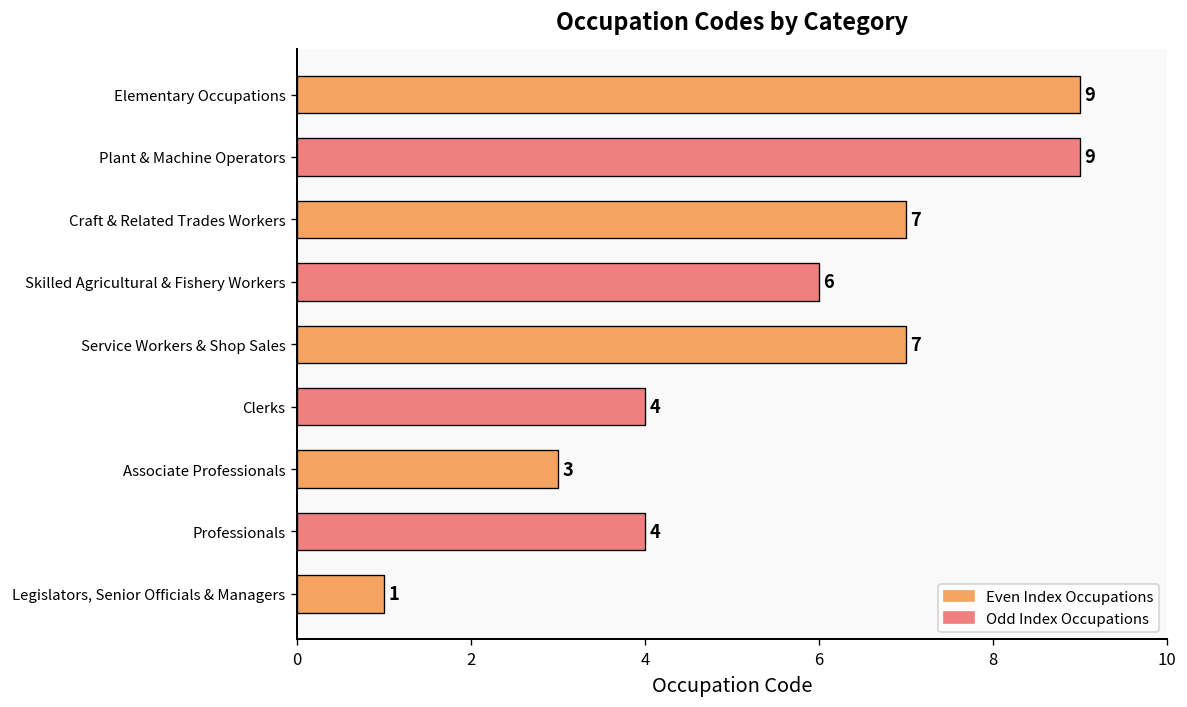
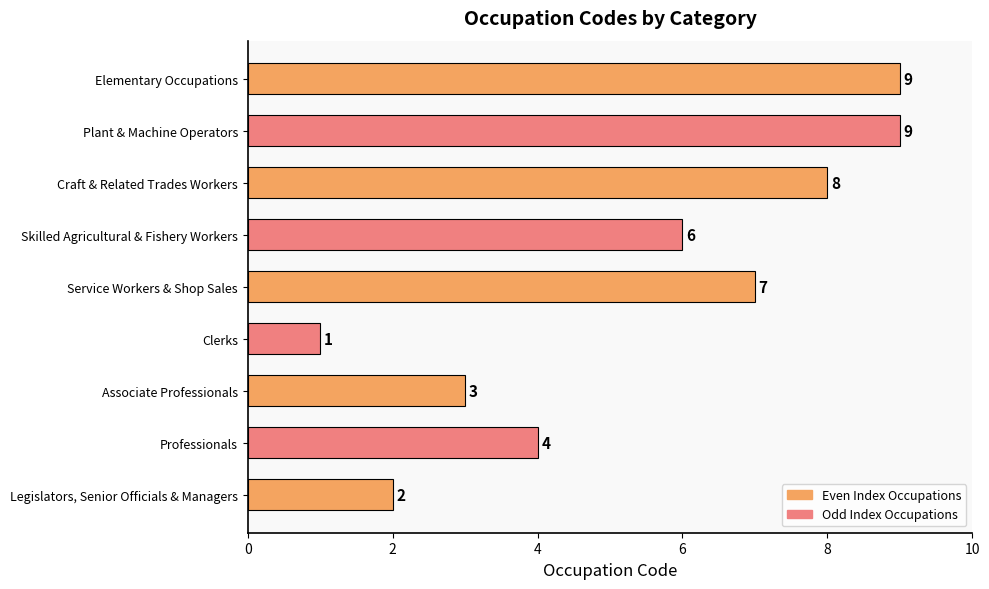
  {
    "Elementary Occupations": 9,
    "Plant & Machine Operators": 9,
-   "Craft & Related Trades Workers": 7,
+   "Craft & Related Trades Workers": 8,
    "Skilled Agricultural & Fishery Workers": 6,
    "Service Workers & Shop Sales": 7,
-   "Clerks": 4,
+   "Clerks": 1,
    "Associate Professionals": 3,
    "Professionals": 4,
-   "Legislators, Senior Officials & Managers": 1
+   "Legislators, Senior Officials & Managers": 2
  }
